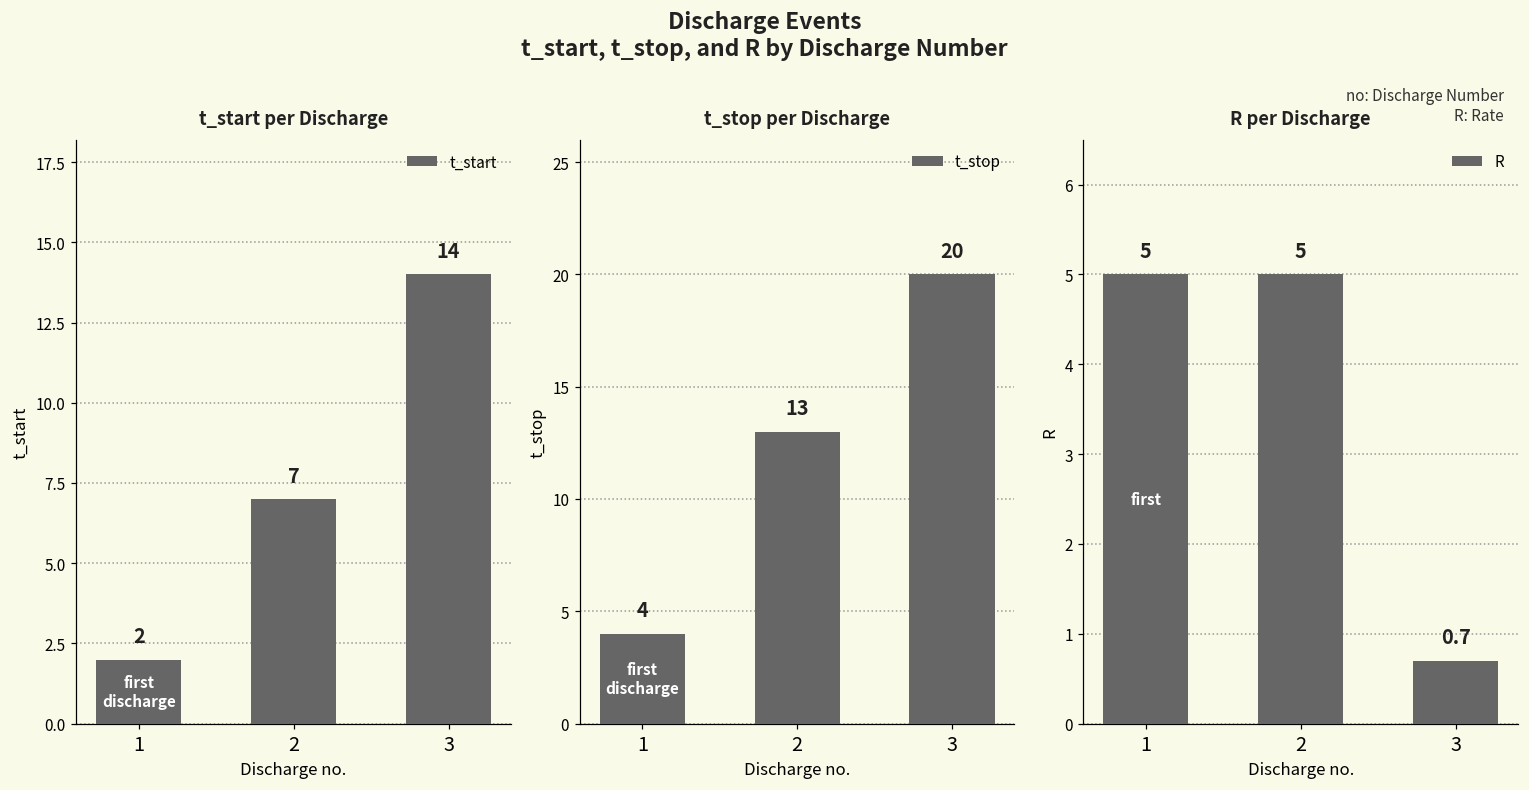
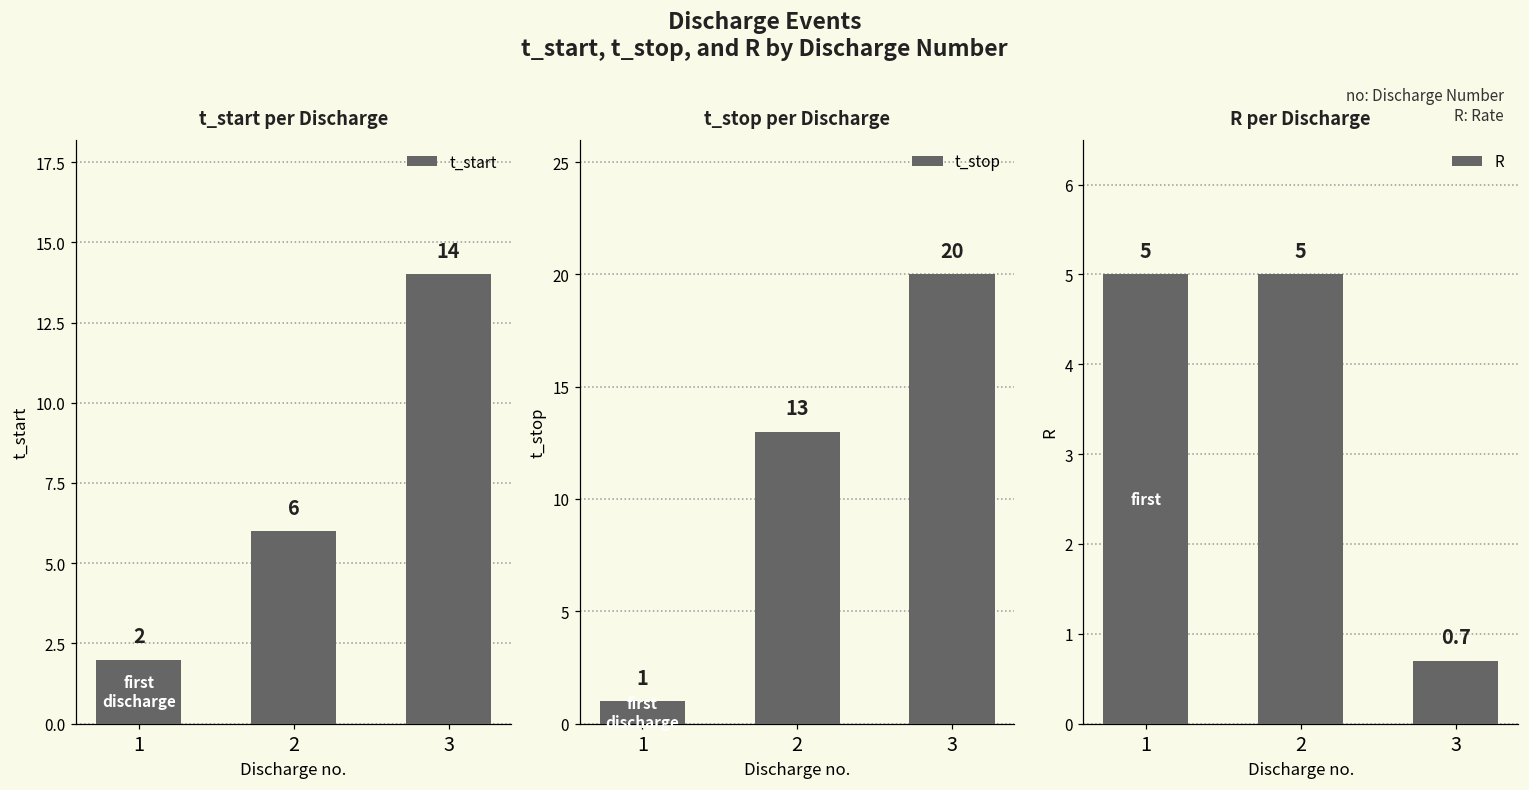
  {
    "t_start per Discharge": {
      "1": 2,
-     "2": 7,
+     "2": 6,
      "3": 14
    },
    "t_stop per Discharge": {
-     "1": 4,
+     "1": 1,
      "2": 13,
      "3": 20
    },
    "R per Discharge": {
      "1": 5,
      "2": 5,
      "3": 0.7
    }
  }
